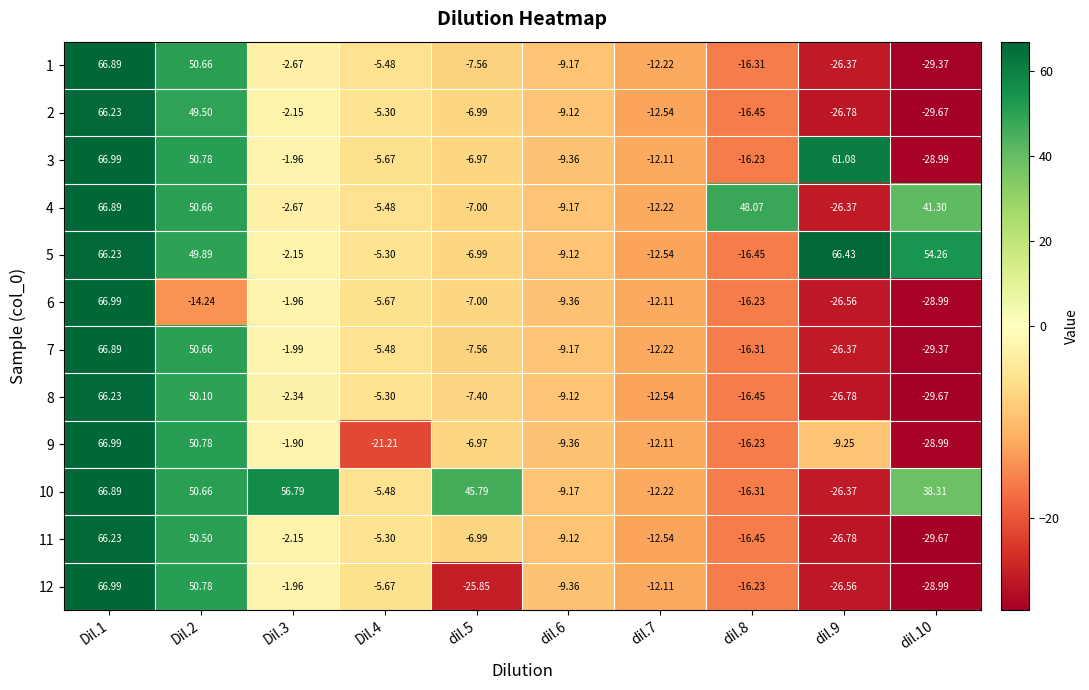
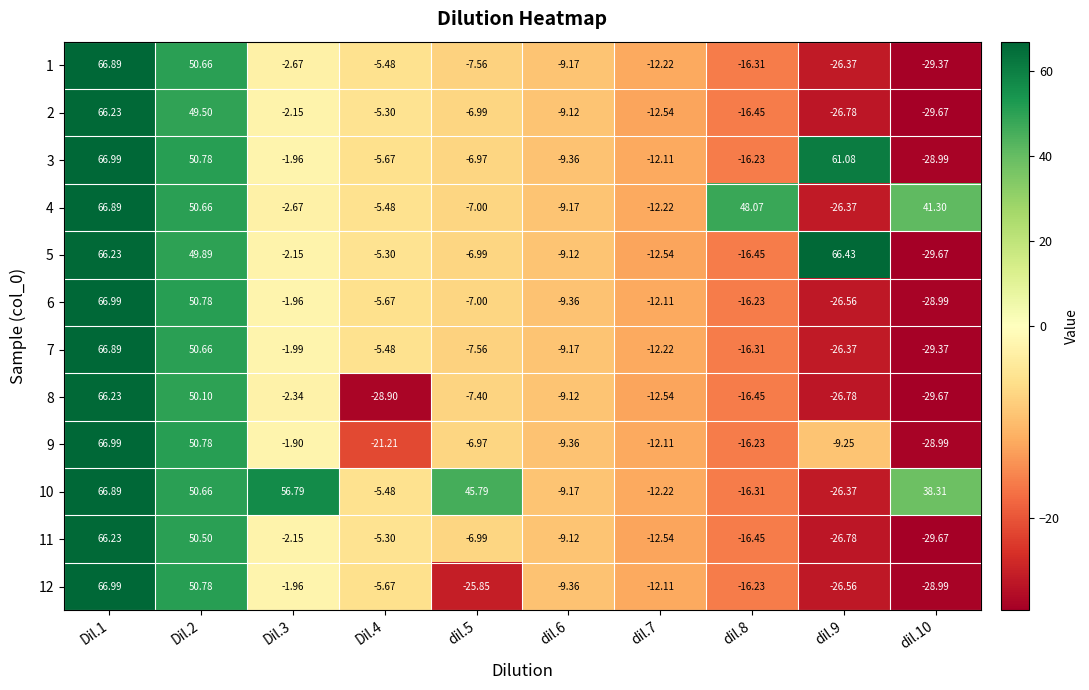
  {
    "1": {
      "Dil.1": 66.89,
      "Dil.2": 50.66,
      "Dil.3": -2.67,
      "Dil.4": -5.48,
      "dil.5": -7.56,
      "dil.6": -9.17,
      "dil.7": -12.22,
      "dil.8": -16.31,
      "dil.9": -26.37,
      "dil.10": -29.37
    },
    "2": {
      "Dil.1": 66.23,
      "Dil.2": 49.50,
      "Dil.3": -2.15,
      "Dil.4": -5.30,
      "dil.5": -6.99,
      "dil.6": -9.12,
      "dil.7": -12.54,
      "dil.8": -16.45,
      "dil.9": -26.78,
      "dil.10": -29.67
    },
    "3": {
      "Dil.1": 66.99,
      "Dil.2": 50.78,
      "Dil.3": -1.96,
      "Dil.4": -5.67,
      "dil.5": -6.97,
      "dil.6": -9.36,
      "dil.7": -12.11,
      "dil.8": -16.23,
      "dil.9": 61.08,
      "dil.10": -28.99
    },
    "4": {
      "Dil.1": 66.89,
      "Dil.2": 50.66,
      "Dil.3": -2.67,
      "Dil.4": -5.48,
      "dil.5": -7.00,
      "dil.6": -9.17,
      "dil.7": -12.22,
      "dil.8": 48.07,
      "dil.9": -26.37,
      "dil.10": 41.30
    },
    "5": {
      "Dil.1": 66.23,
      "Dil.2": 49.89,
      "Dil.3": -2.15,
      "Dil.4": -5.30,
      "dil.5": -6.99,
      "dil.6": -9.12,
      "dil.7": -12.54,
      "dil.8": -16.45,
      "dil.9": 66.43,
-     "dil.10": 54.26
+     "dil.10": -29.67
    },
    "6": {
      "Dil.1": 66.99,
-     "Dil.2": -14.24,
+     "Dil.2": 50.78,
      "Dil.3": -1.96,
      "Dil.4": -5.67,
      "dil.5": -7.00,
      "dil.6": -9.36,
      "dil.7": -12.11,
      "dil.8": -16.23,
      "dil.9": -26.56,
      "dil.10": -28.99
    },
    "7": {
      "Dil.1": 66.89,
      "Dil.2": 50.66,
      "Dil.3": -1.99,
      "Dil.4": -5.48,
      "dil.5": -7.56,
      "dil.6": -9.17,
      "dil.7": -12.22,
      "dil.8": -16.31,
      "dil.9": -26.37,
      "dil.10": -29.37
    },
    "8": {
      "Dil.1": 66.23,
      "Dil.2": 50.10,
      "Dil.3": -2.34,
-     "Dil.4": -5.30,
+     "Dil.4": -28.90,
      "dil.5": -7.40,
      "dil.6": -9.12,
      "dil.7": -12.54,
      "dil.8": -16.45,
      "dil.9": -26.78,
      "dil.10": -29.67
    },
    "9": {
      "Dil.1": 66.99,
      "Dil.2": 50.78,
      "Dil.3": -1.90,
      "Dil.4": -21.21,
      "dil.5": -6.97,
      "dil.6": -9.36,
      "dil.7": -12.11,
      "dil.8": -16.23,
      "dil.9": -9.25,
      "dil.10": -28.99
    },
    "10": {
      "Dil.1": 66.89,
      "Dil.2": 50.66,
      "Dil.3": 56.79,
      "Dil.4": -5.48,
      "dil.5": 45.79,
      "dil.6": -9.17,
      "dil.7": -12.22,
      "dil.8": -16.31,
      "dil.9": -26.37,
      "dil.10": 38.31
    },
    "11": {
      "Dil.1": 66.23,
      "Dil.2": 50.50,
      "Dil.3": -2.15,
      "Dil.4": -5.30,
      "dil.5": -6.99,
      "dil.6": -9.12,
      "dil.7": -12.54,
      "dil.8": -16.45,
      "dil.9": -26.78,
      "dil.10": -29.67
    },
    "12": {
      "Dil.1": 66.99,
      "Dil.2": 50.78,
      "Dil.3": -1.96,
      "Dil.4": -5.67,
      "dil.5": -25.85,
      "dil.6": -9.36,
      "dil.7": -12.11,
      "dil.8": -16.23,
      "dil.9": -26.56,
      "dil.10": -28.99
    }
  }
